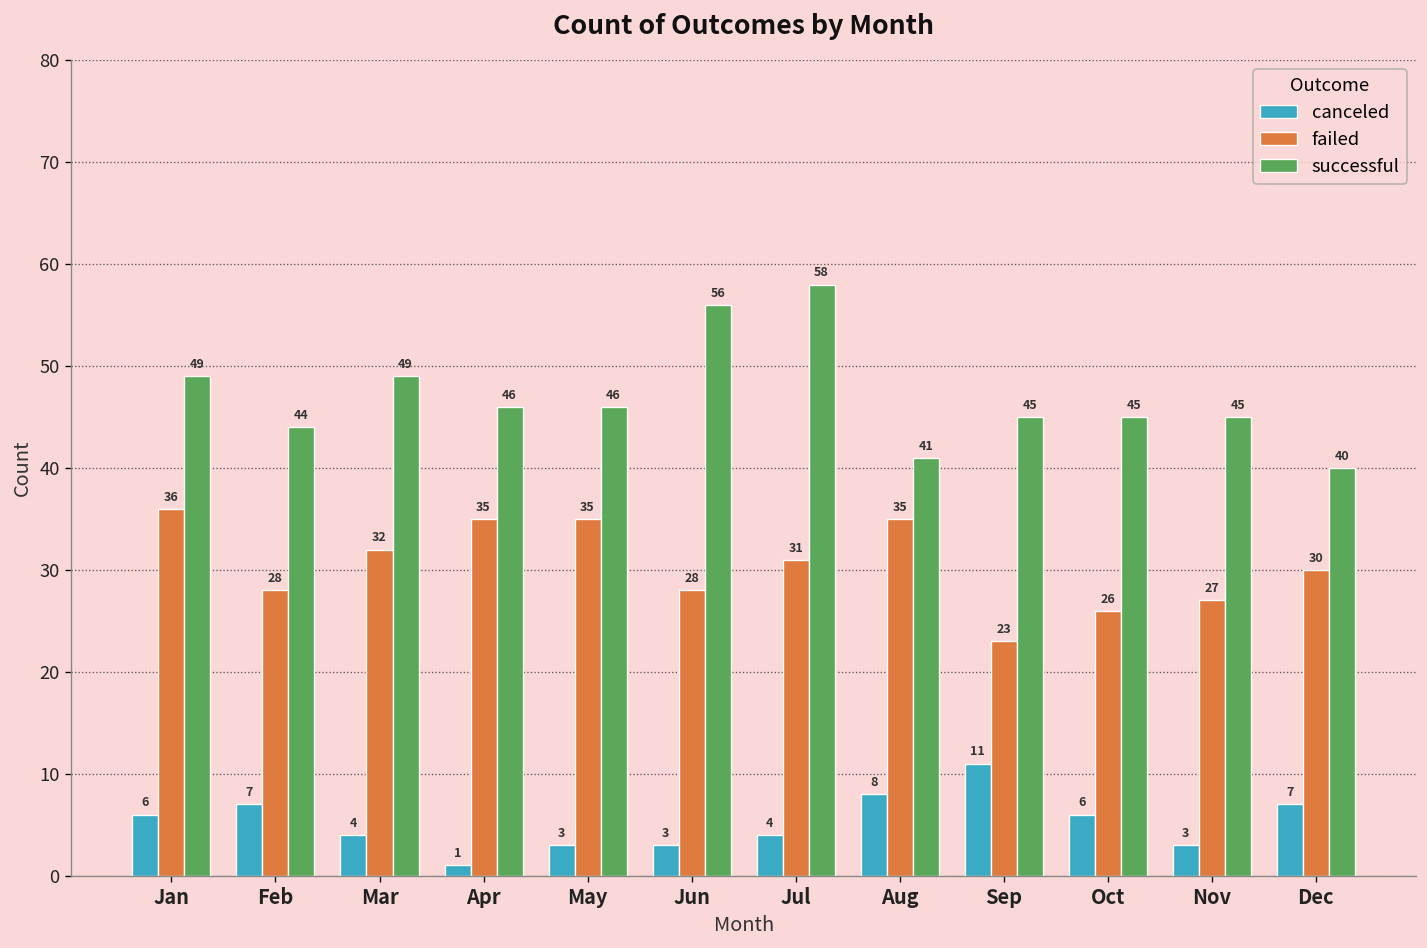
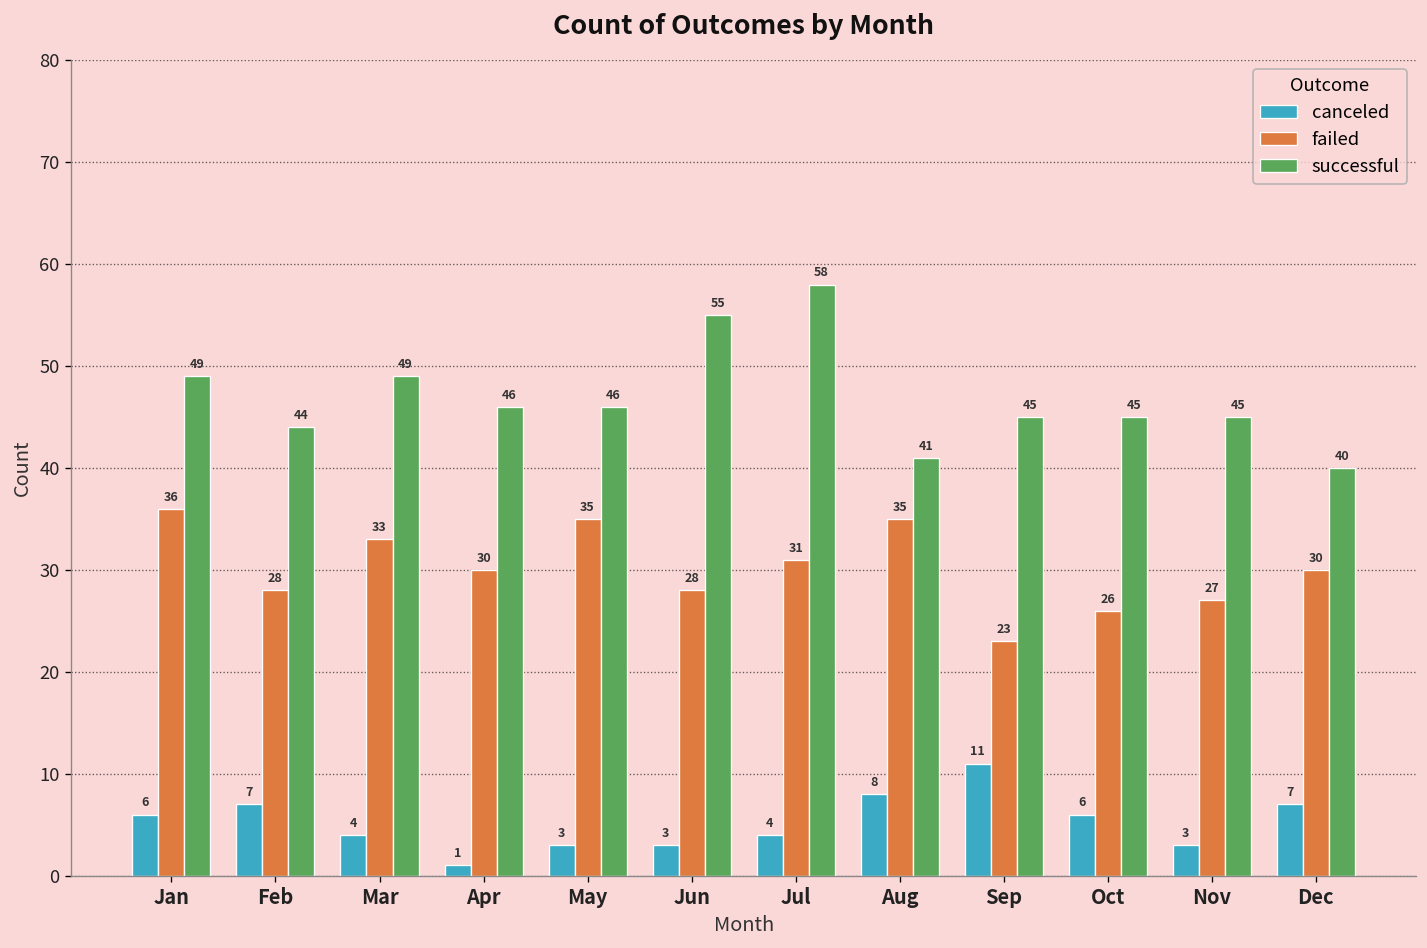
  {
    "canceled": {
      "Jan": 6,
      "Feb": 7,
      "Mar": 4,
      "Apr": 1,
      "May": 3,
      "Jun": 3,
      "Jul": 4,
      "Aug": 8,
      "Sep": 11,
      "Oct": 6,
      "Nov": 3,
      "Dec": 7
    },
    "failed": {
      "Jan": 36,
      "Feb": 28,
-     "Mar": 32,
-     "Apr": 35,
+     "Mar": 33,
+     "Apr": 30,
      "May": 35,
      "Jun": 28,
      "Jul": 31,
      "Aug": 35,
      "Sep": 23,
      "Oct": 26,
      "Nov": 27,
      "Dec": 30
    },
    "successful": {
      "Jan": 49,
      "Feb": 44,
      "Mar": 49,
      "Apr": 46,
      "May": 46,
-     "Jun": 56,
+     "Jun": 55,
      "Jul": 58,
      "Aug": 41,
      "Sep": 45,
      "Oct": 45,
      "Nov": 45,
      "Dec": 40
    }
  }
